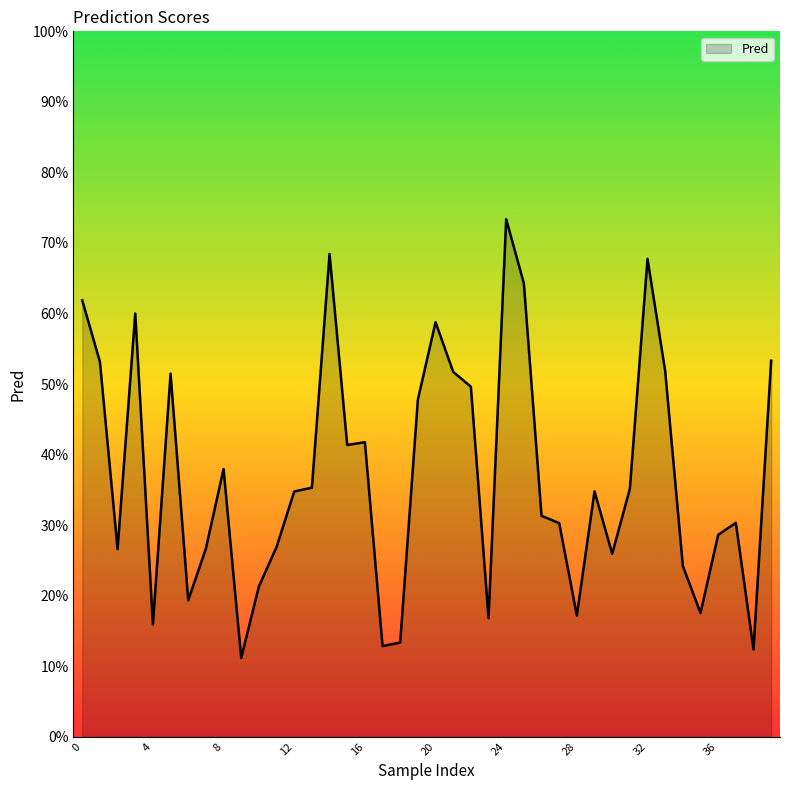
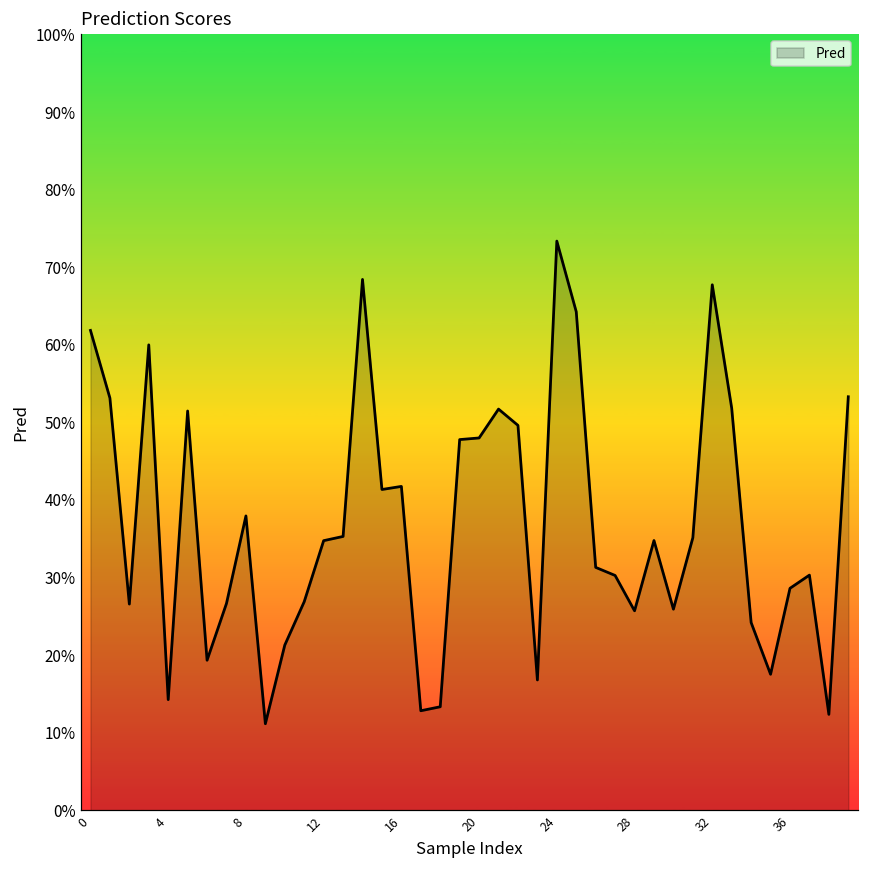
  {
    "0": "62%",
-   "4": "16%",
+   "4": "14%",
    "8": "38%",
    "12": "35%",
    "16": "42%",
-   "20": "59%",
+   "20": "48%",
    "24": "73%",
-   "28": "17%",
+   "28": "26%",
    "32": "68%",
    "36": "29%"
  }
